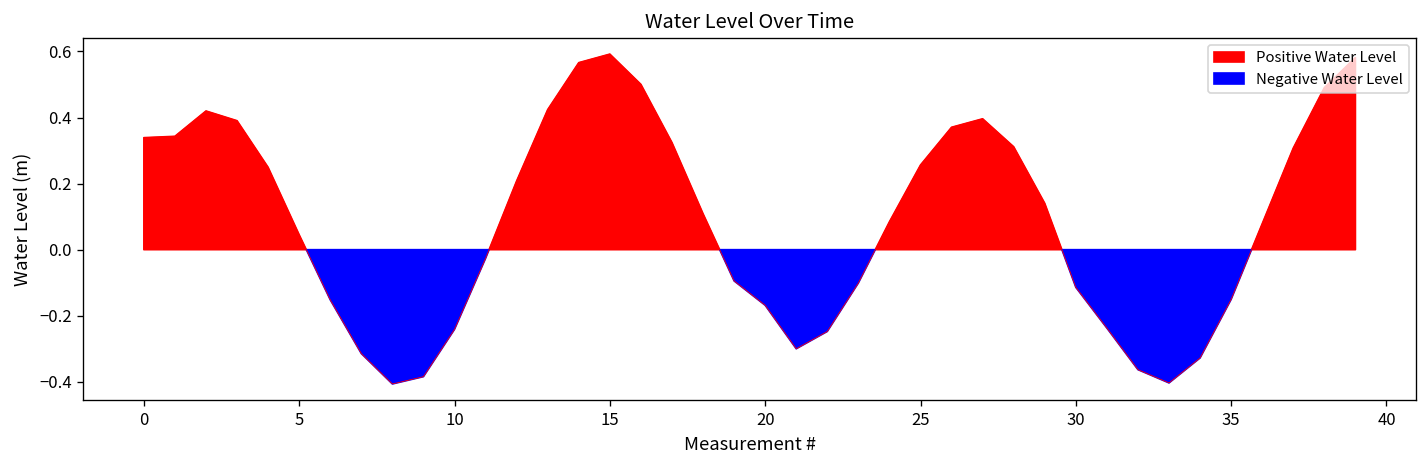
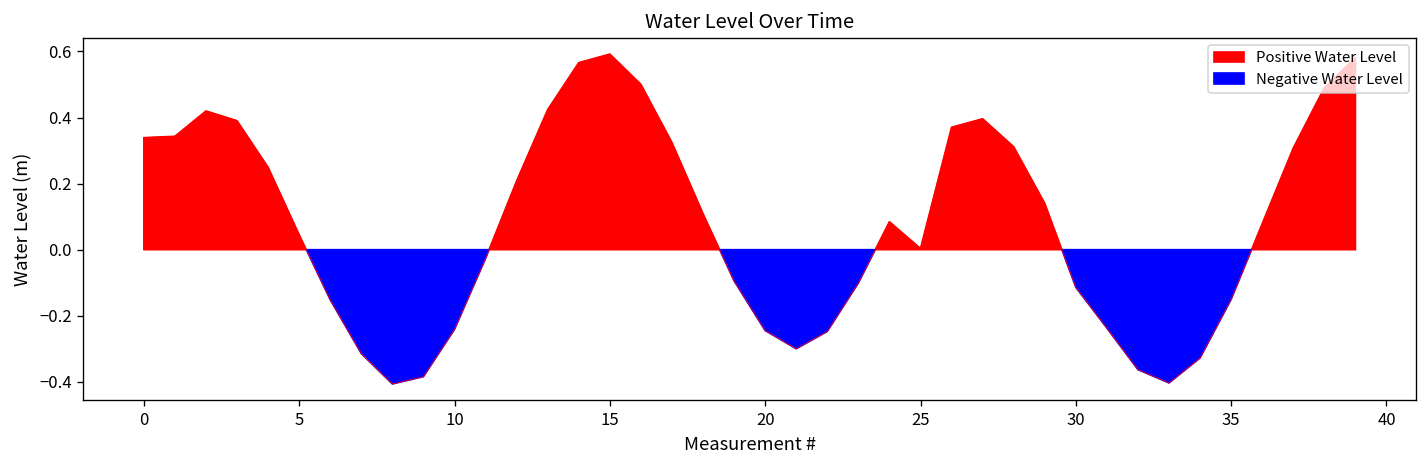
  {
    "0": 0.34,
    "5": 0.05,
    "10": -0.24,
    "15": 0.59,
-   "20": -0.17,
-   "25": 0.26,
+   "20": -0.24,
+   "25": 0.00,
    "30": -0.11,
    "35": -0.15
  }
